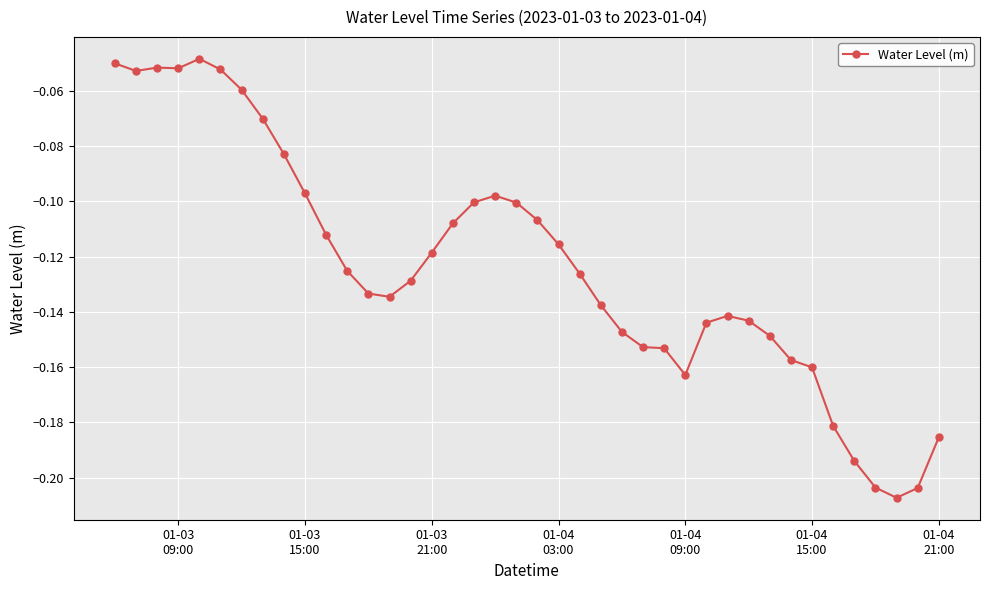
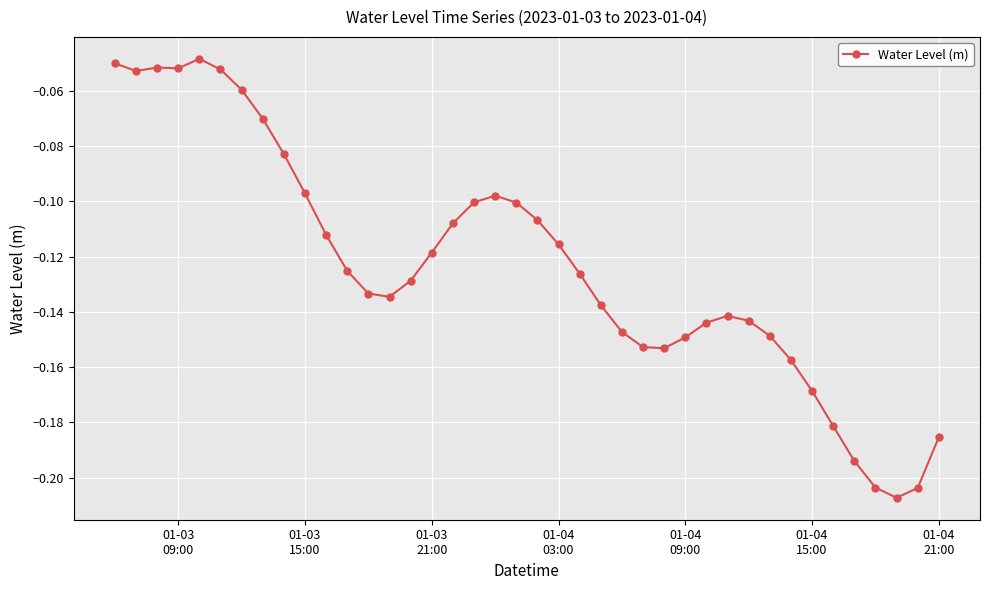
  {
    "01-03 09:00": -0.052,
    "01-03 15:00": -0.097,
    "01-03 21:00": -0.119,
    "01-04 03:00": -0.116,
-   "01-04 09:00": -0.163,
-   "01-04 15:00": -0.160,
+   "01-04 09:00": -0.149,
+   "01-04 15:00": -0.169,
    "01-04 21:00": -0.185
  }
